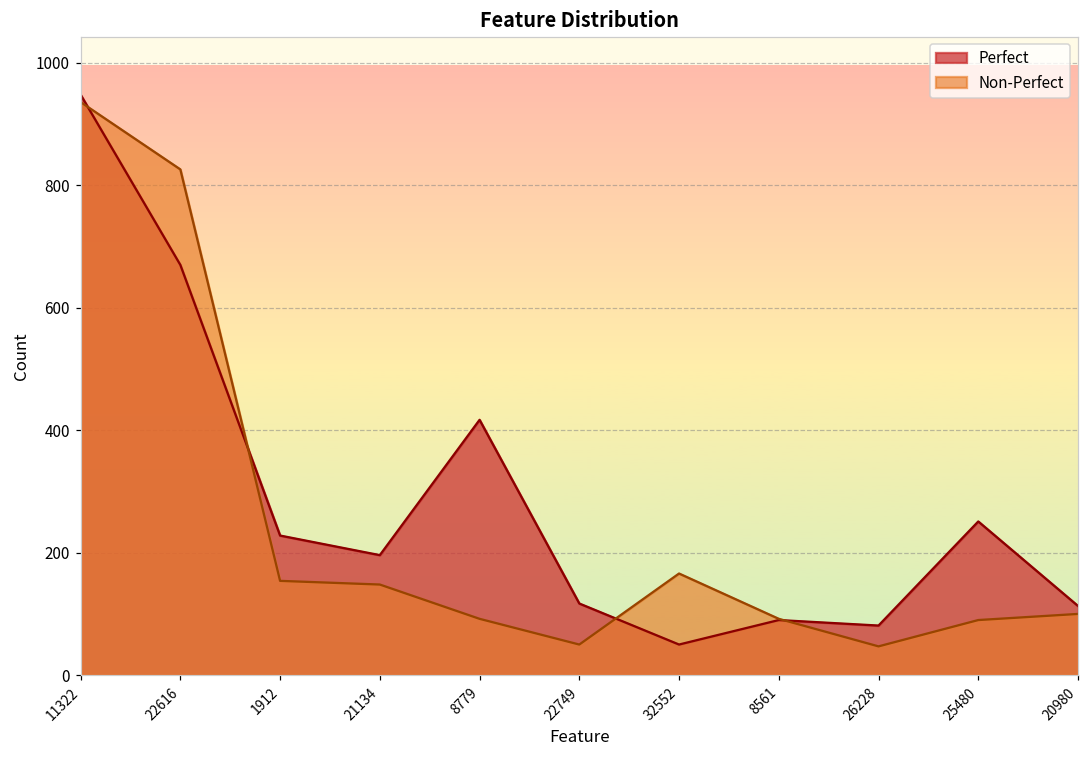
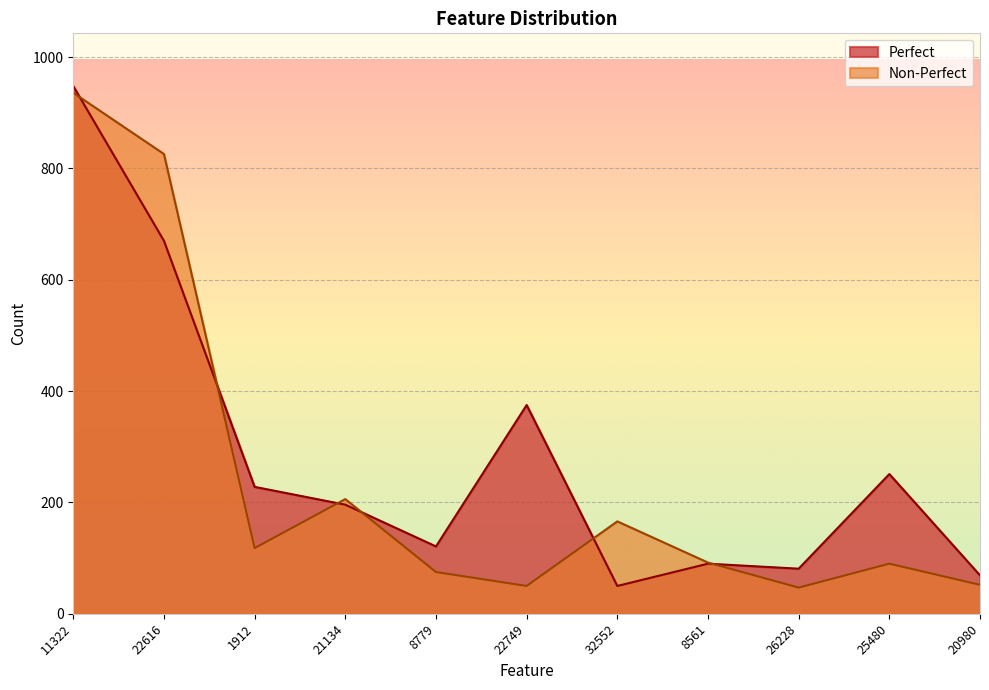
  {
    "Perfect": {
      "11322": 950,
      "22616": 670,
      "1912": 230,
      "21134": 200,
-     "8779": 420,
-     "22749": 120,
+     "8779": 120,
+     "22749": 380,
      "32552": 50,
      "26228": 80,
      "25480": 250,
-     "20980": 110
+     "20980": 70
    },
    "Non-Perfect": {
      "11322": 940,
      "22616": 830,
-     "1912": 150,
-     "21134": 150,
-     "8779": 90,
+     "1912": 120,
+     "21134": 210,
+     "8779": 80,
      "22749": 50,
      "32552": 170,
      "26228": 50,
      "25480": 90,
-     "20980": 100
+     "20980": 50
    }
  }
